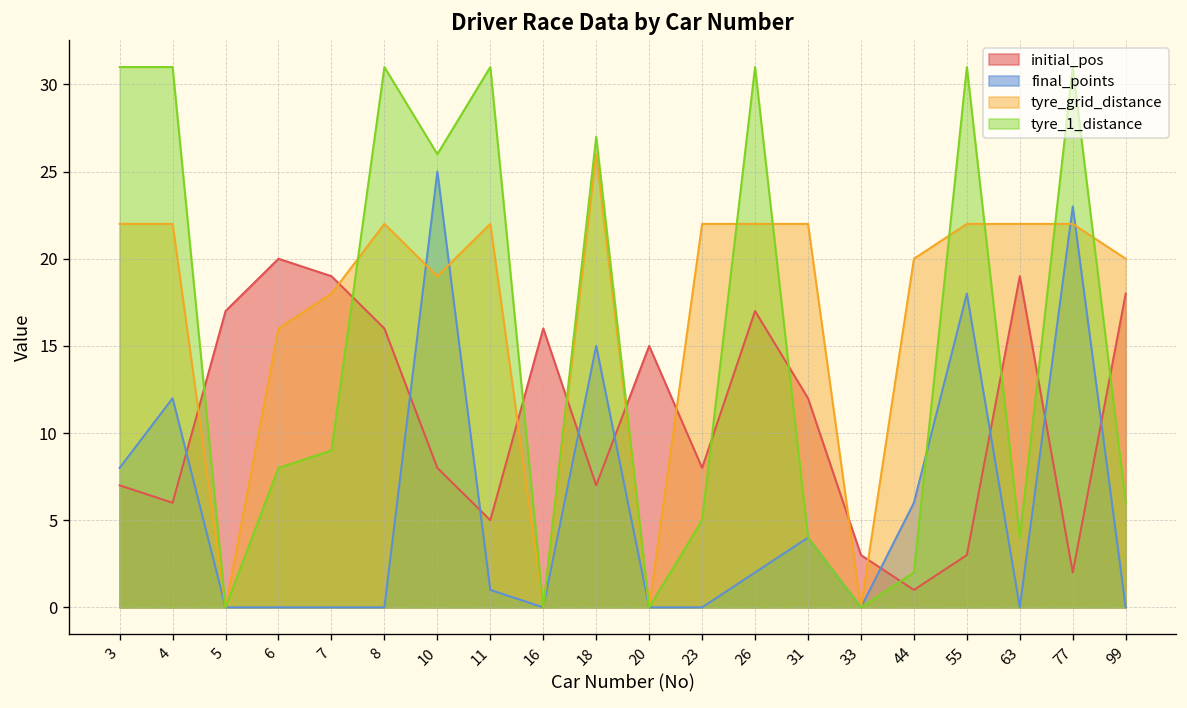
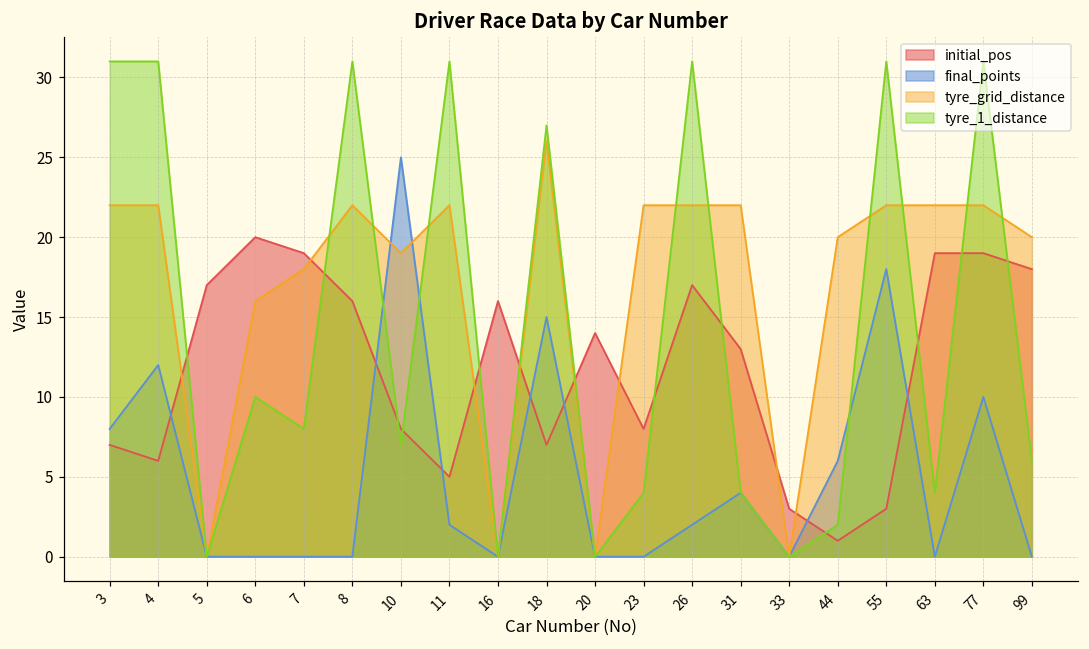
  {
    "initial_pos": {
      "3": 7,
      "4": 6,
      "5": 17,
      "6": 20,
      "7": 19,
      "8": 16,
      "10": 8,
      "11": 5,
      "16": 16,
      "18": 7,
-     "20": 15,
+     "20": 14,
      "23": 8,
      "26": 17,
-     "31": 12,
+     "31": 13,
      "33": 3,
      "44": 1,
      "55": 3,
      "63": 19,
-     "77": 2,
+     "77": 19,
      "99": 18
    },
    "final_points": {
      "3": 8,
      "4": 12,
      "6": 0,
      "7": 0,
      "8": 0,
      "10": 25,
-     "11": 1,
+     "11": 2,
      "18": 15,
      "23": 0,
      "26": 2,
      "44": 6,
      "55": 18,
      "63": 0,
-     "77": 23,
+     "77": 10,
      "99": 0
    },
    "tyre_grid_distance": {
      "3": 22,
      "4": 22,
      "6": 16,
      "7": 18,
      "8": 22,
      "10": 19,
      "11": 22,
      "18": 26,
      "23": 22,
      "26": 22,
      "31": 22,
      "44": 20,
      "55": 22,
      "63": 22,
      "77": 22,
      "99": 20
    },
    "tyre_1_distance": {
      "3": 31,
      "4": 31,
-     "6": 8,
-     "7": 9,
+     "6": 10,
+     "7": 8,
      "8": 31,
-     "10": 26,
+     "10": 7,
      "11": 31,
      "18": 27,
-     "23": 5,
+     "23": 4,
      "26": 31,
      "44": 2,
      "55": 31,
      "63": 4,
      "99": 6
    }
  }
